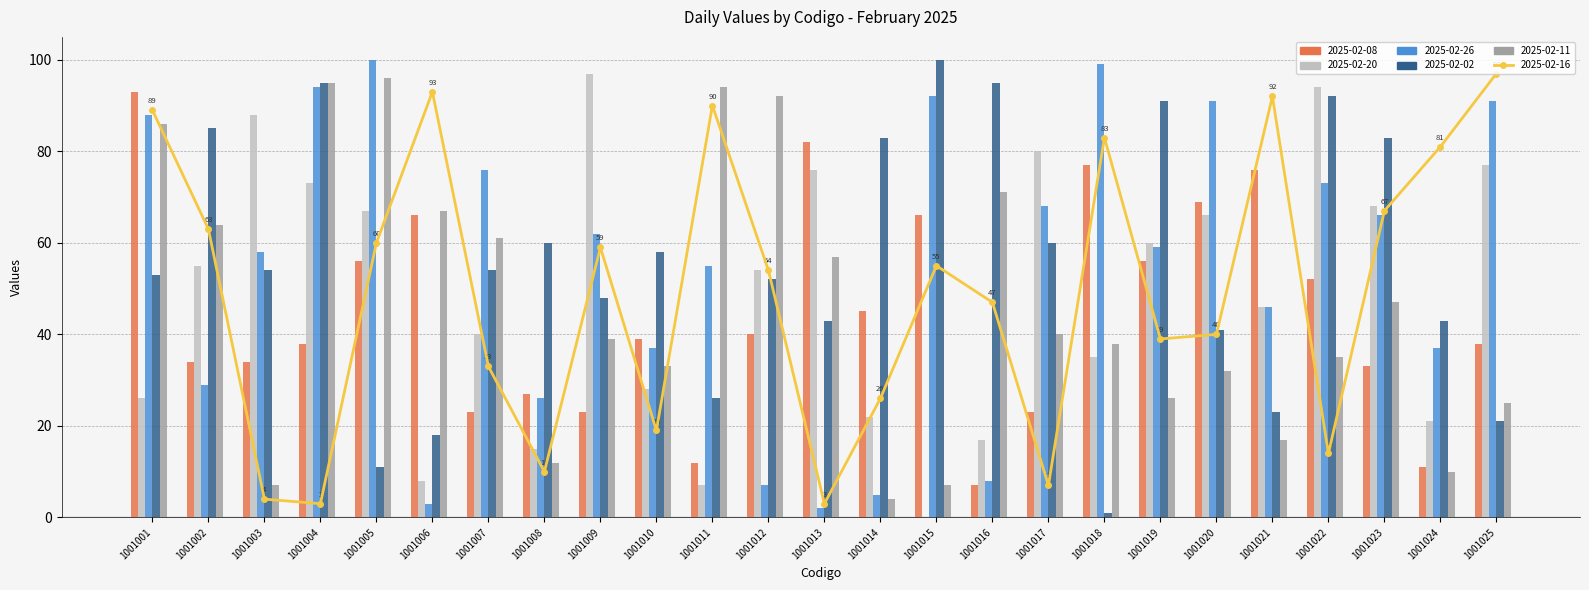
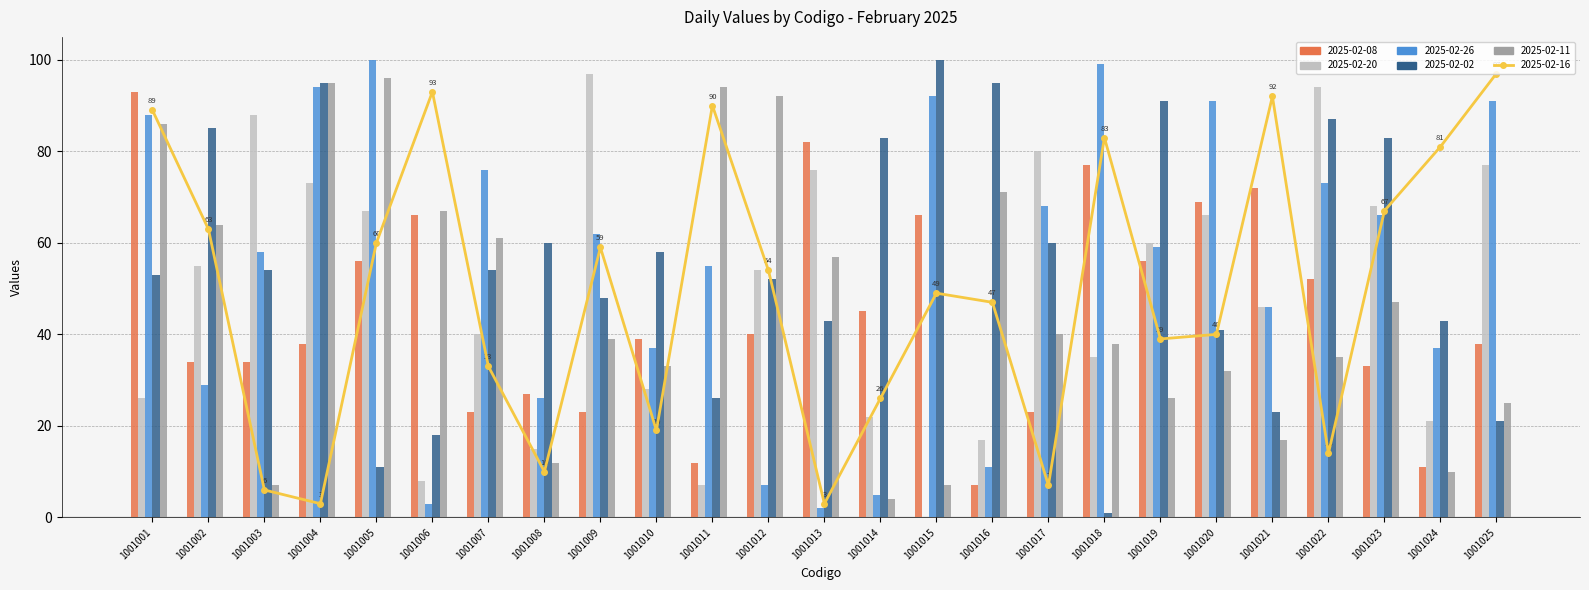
  {
    "2025-02-08": {
      "1001001": 93,
      "1001002": 34,
      "1001003": 34,
      "1001004": 38,
      "1001005": 56,
      "1001006": 66,
      "1001007": 23,
      "1001008": 27,
      "1001009": 23,
      "1001010": 39,
      "1001011": 12,
      "1001012": 40,
      "1001013": 82,
      "1001014": 45,
      "1001015": 66,
      "1001016": 7,
      "1001017": 23,
      "1001018": 77,
      "1001019": 56,
      "1001020": 69,
-     "1001021": 76,
+     "1001021": 72,
      "1001022": 52,
      "1001023": 33,
      "1001024": 11,
      "1001025": 38
    },
    "2025-02-16": {
      "1001001": 89,
      "1001002": 63,
-     "1001003": 4,
+     "1001003": 6,
      "1001004": 3,
      "1001005": 60,
      "1001006": 93,
      "1001007": 33,
      "1001008": 10,
      "1001009": 59,
      "1001010": 19,
      "1001011": 90,
      "1001012": 54,
      "1001013": 3,
      "1001014": 26,
-     "1001015": 55,
+     "1001015": 49,
      "1001016": 47,
      "1001017": 7,
      "1001018": 83,
      "1001019": 39,
      "1001020": 40,
      "1001021": 92,
      "1001022": 14,
      "1001023": 67,
      "1001024": 81
    },
    "2025-02-26": {
      "1001001": 88,
      "1001002": 29,
      "1001003": 58,
      "1001006": 3,
      "1001007": 76,
      "1001010": 37,
      "1001011": 55,
      "1001012": 7,
      "1001013": 2,
      "1001014": 5,
      "1001015": 92,
-     "1001016": 8,
+     "1001016": 11,
      "1001017": 68,
      "1001018": 99,
      "1001021": 46,
      "1001023": 66,
      "1001024": 37,
      "1001025": 91
    },
    "2025-02-02": {
      "1001001": 53,
      "1001002": 85,
      "1001004": 95,
      "1001005": 11,
      "1001006": 18,
      "1001008": 60,
      "1001009": 48,
      "1001011": 26,
      "1001012": 52,
      "1001018": 1,
      "1001019": 91,
      "1001020": 41,
      "1001021": 23,
-     "1001022": 92,
+     "1001022": 87,
      "1001024": 43,
      "1001025": 21
    }
  }
